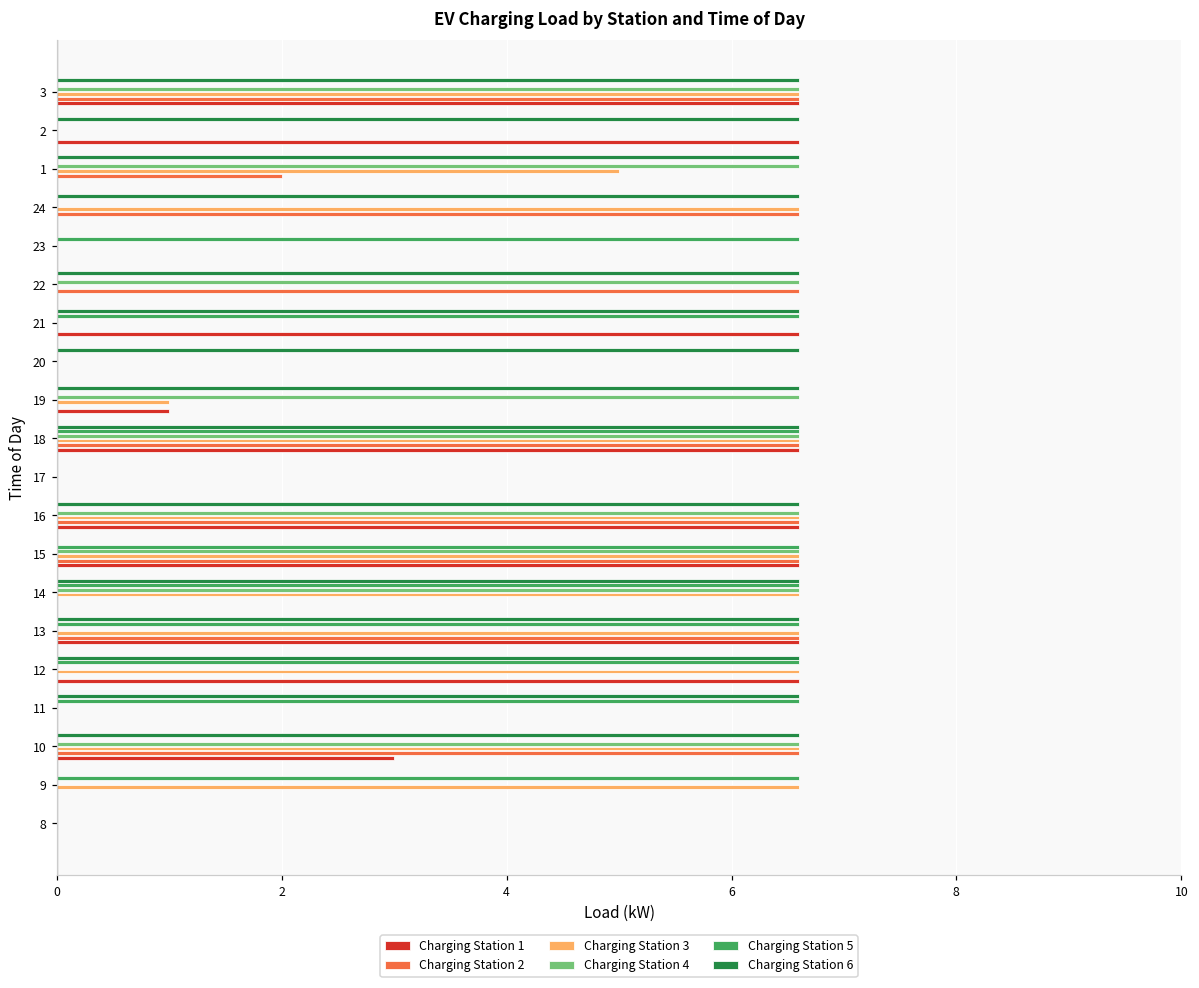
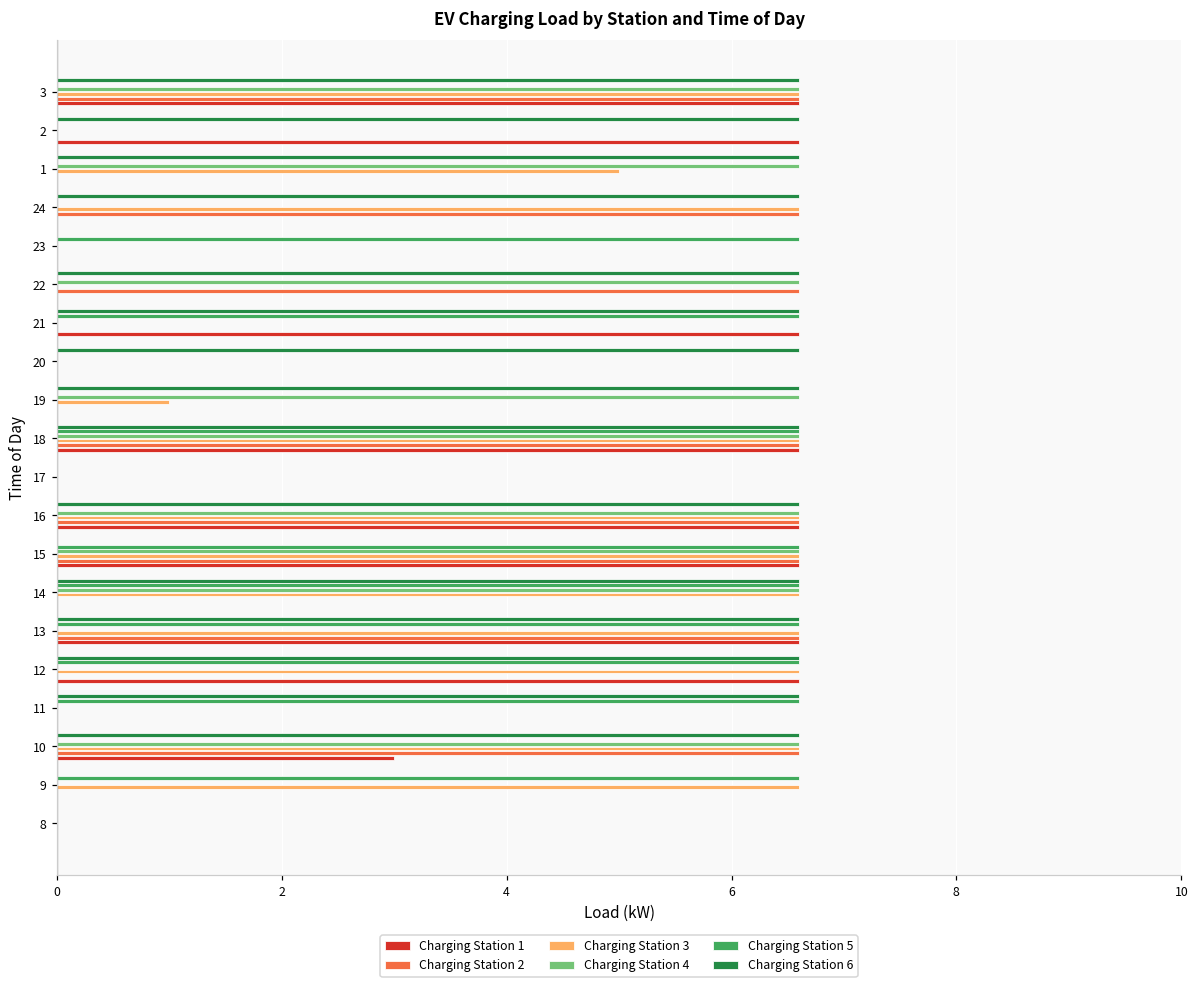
  {
    "Charging Station 1": {
      "3": 6.60,
      "2": 6.60,
      "1": 0,
      "24": 0,
      "23": 0,
      "22": 0,
      "21": 6.60,
      "20": 0,
-     "19": 1,
+     "19": 0,
      "18": 6.60,
      "17": 0,
      "16": 6.60,
      "15": 6.60,
      "14": 0,
      "13": 6.60,
      "12": 6.60,
      "11": 0,
      "10": 3,
      "9": 0,
      "8": 0
    },
    "Charging Station 2": {
      "3": 6.60,
      "2": 0,
-     "1": 2,
+     "1": 0,
      "24": 6.60,
      "23": 0,
      "22": 6.60,
      "21": 0,
      "20": 0,
      "19": 0,
      "18": 6.60,
      "17": 0,
      "16": 6.60,
      "15": 6.60,
      "14": 0,
      "13": 6.60,
      "12": 0,
      "11": 0,
      "10": 6.60,
      "9": 0,
      "8": 0
    },
    "Charging Station 3": {
      "3": 6.60,
      "2": 0,
      "1": 5,
      "24": 6.60,
      "23": 0,
      "22": 0,
      "21": 0,
      "20": 0,
      "19": 1,
      "18": 6.60,
      "17": 0,
      "16": 6.60,
      "15": 6.60,
      "14": 6.60,
      "13": 6.60,
      "12": 6.60,
      "11": 0,
      "10": 6.60,
      "9": 6.60,
      "8": 0
    },
    "Charging Station 4": {
      "3": 6.60,
      "2": 0,
      "1": 6.60,
      "24": 0,
      "23": 0,
      "22": 6.60,
      "21": 0,
      "20": 0,
      "19": 6.60,
      "18": 6.60,
      "17": 0,
      "16": 6.60,
      "15": 6.60,
      "14": 6.60,
      "13": 0,
      "12": 0,
      "11": 0,
      "10": 6.60,
      "9": 0,
      "8": 0
    }
  }
